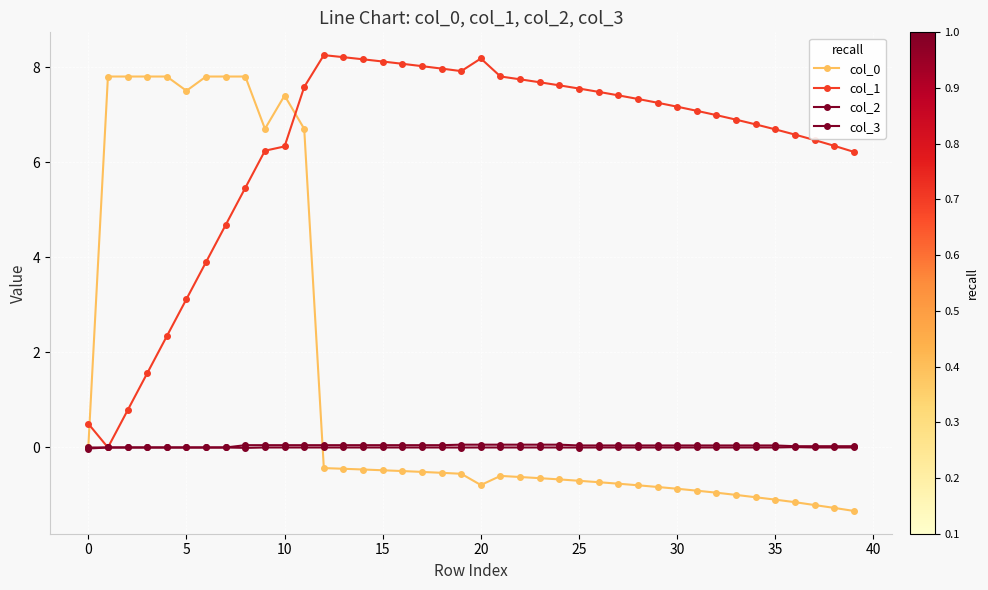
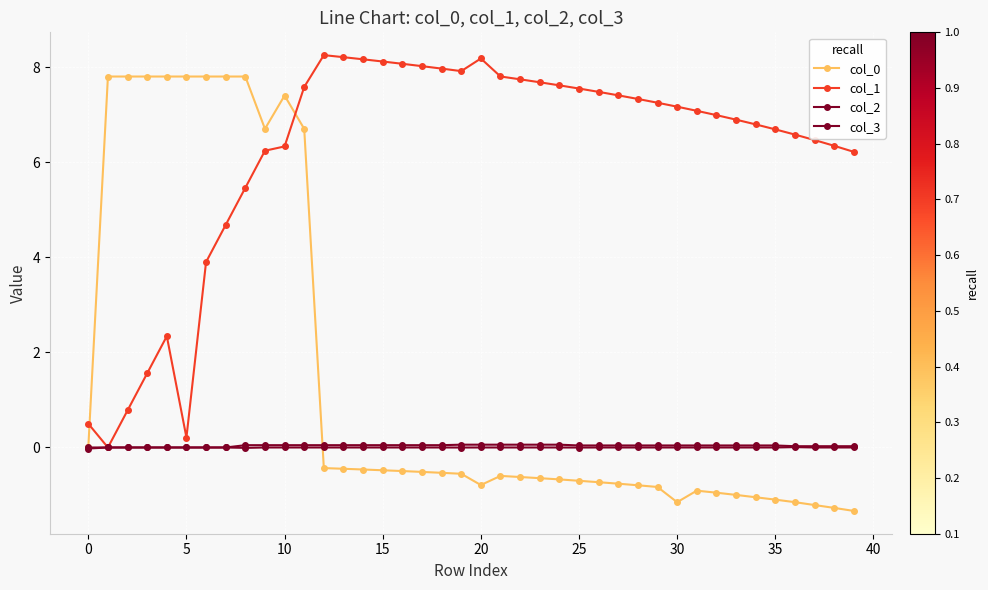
  {
    "col_0": {
-     "5": 7.5,
+     "5": 7.8,
      "10": 7.4,
      "15": -0.5,
      "20": -0.8,
      "25": -0.7,
-     "30": -0.9,
+     "30": -1.2,
      "35": -1.1
    },
    "col_1": {
      "0": 0.5,
-     "5": 3.1,
+     "5": 0.2,
      "10": 6.3,
      "15": 8.1,
      "20": 8.2,
      "25": 7.5,
      "30": 7.2,
      "35": 6.7
    }
  }
